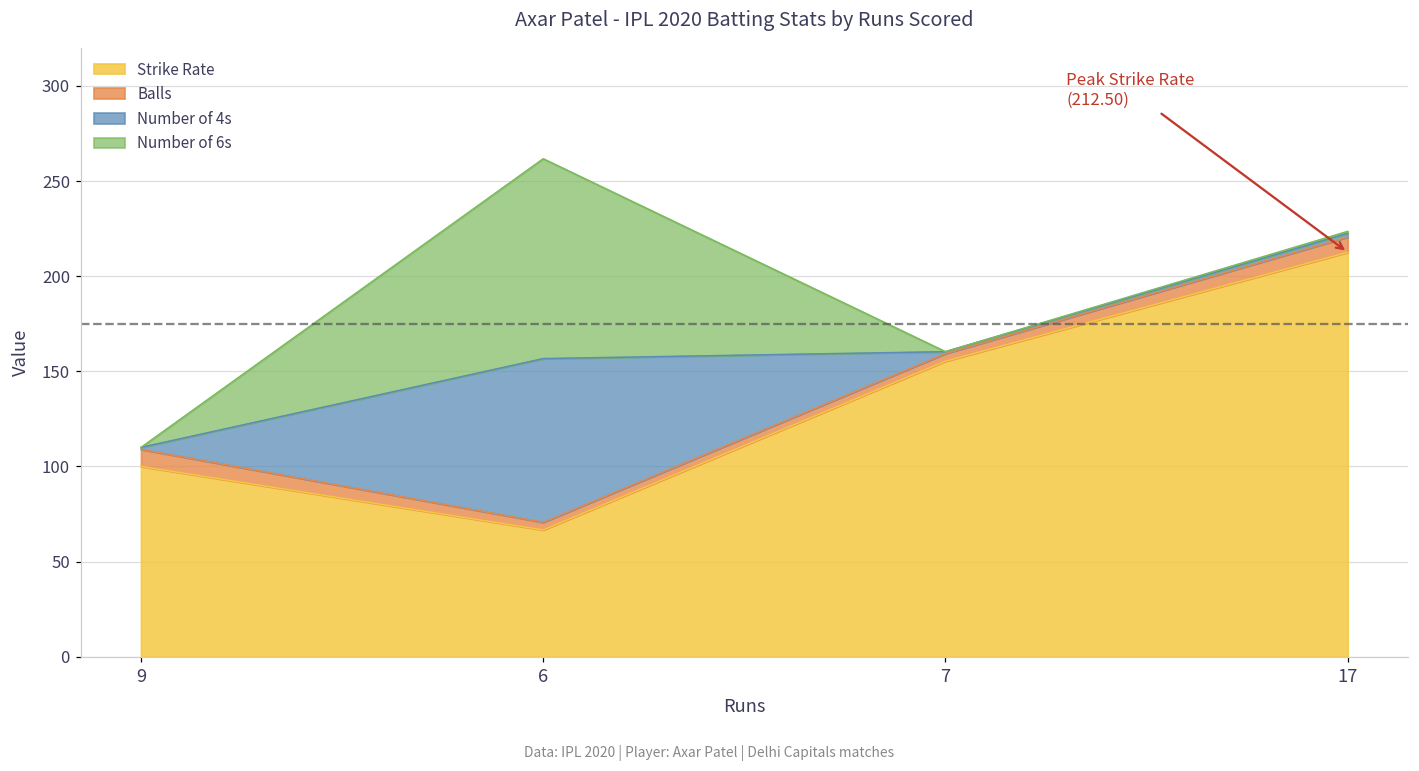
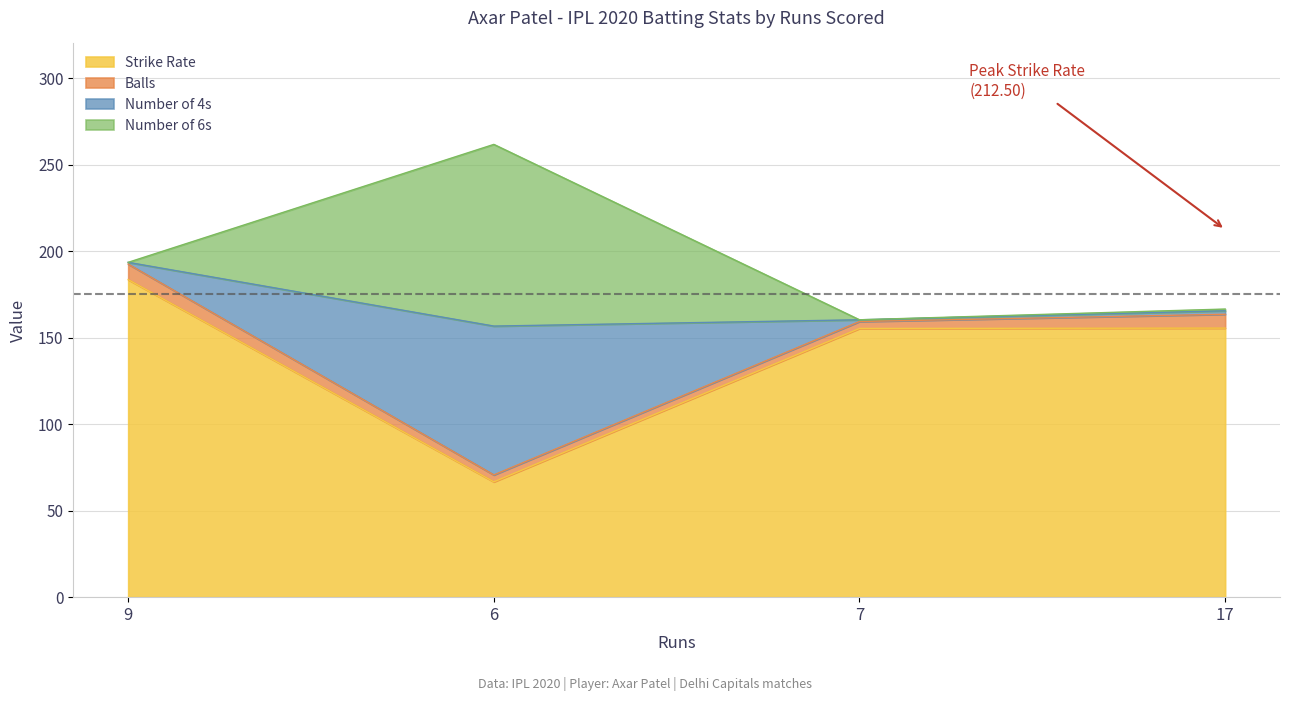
  {
    "Strike Rate": {
-     "9": 100,
+     "9": 184,
      "6": 67,
      "7": 155,
-     "17": 213
+     "17": 156
    },
    "Balls": {
      "6": 4,
      "17": 8
    },
    "Number of 4s": {
      "6": 86
    },
    "Number of 6s": {
      "6": 105
    }
  }
